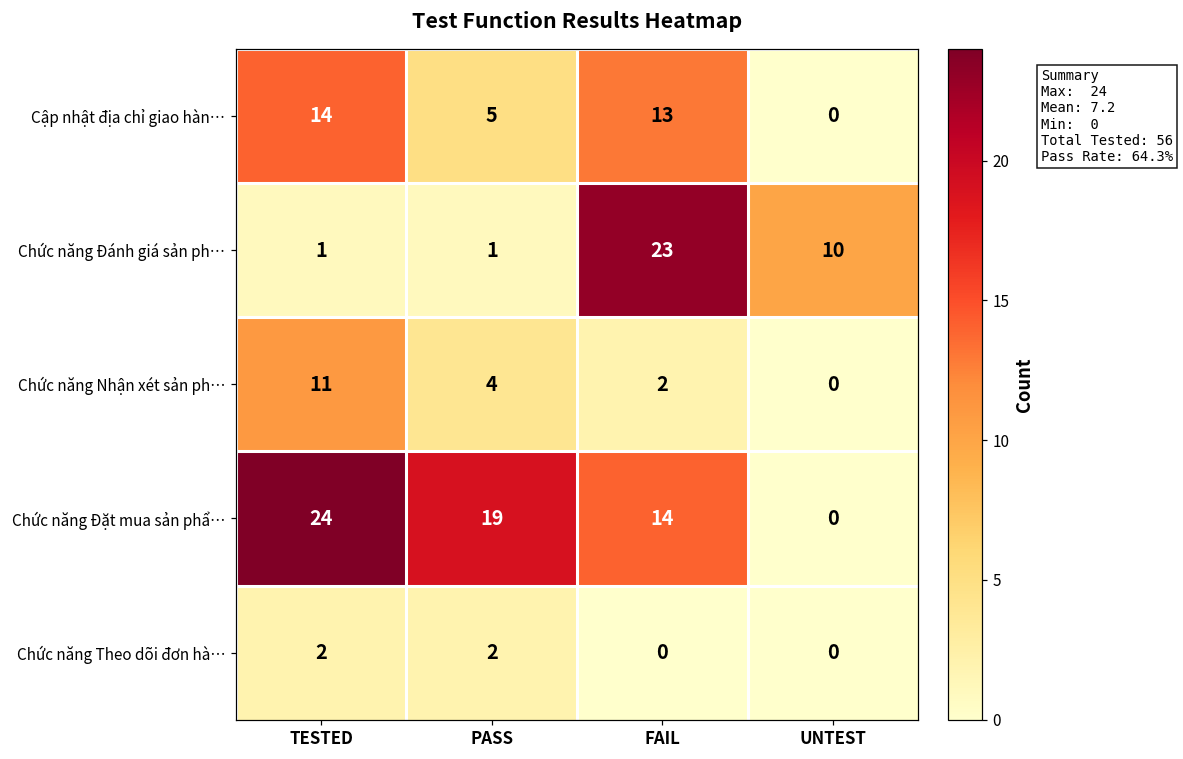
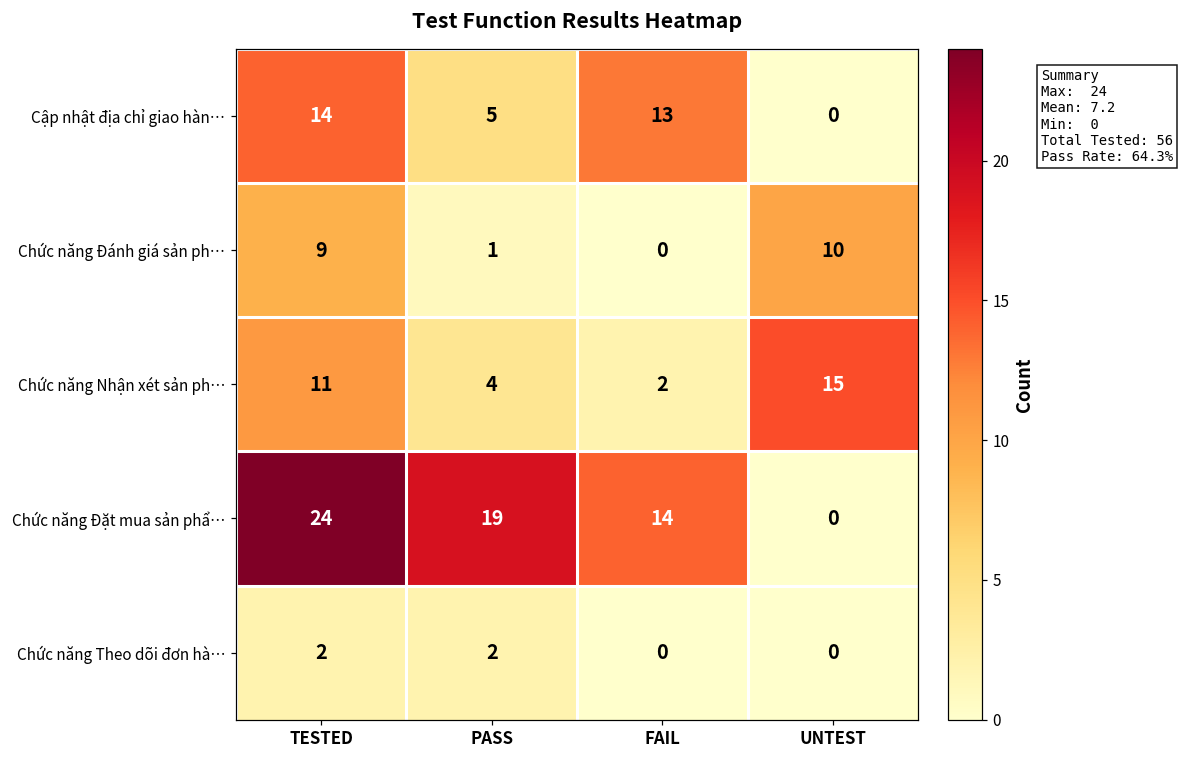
  {
    "Cập nhật địa chỉ giao hàn…": {
      "TESTED": 14,
      "PASS": 5,
      "FAIL": 13,
      "UNTEST": 0
    },
    "Chức năng Đánh giá sản ph…": {
-     "TESTED": 1,
+     "TESTED": 9,
      "PASS": 1,
-     "FAIL": 23,
+     "FAIL": 0,
      "UNTEST": 10
    },
    "Chức năng Nhận xét sản ph…": {
      "TESTED": 11,
      "PASS": 4,
      "FAIL": 2,
-     "UNTEST": 0
+     "UNTEST": 15
    },
    "Chức năng Đặt mua sản phẩ…": {
      "TESTED": 24,
      "PASS": 19,
      "FAIL": 14,
      "UNTEST": 0
    },
    "Chức năng Theo dõi đơn hà…": {
      "TESTED": 2,
      "PASS": 2,
      "FAIL": 0,
      "UNTEST": 0
    }
  }
